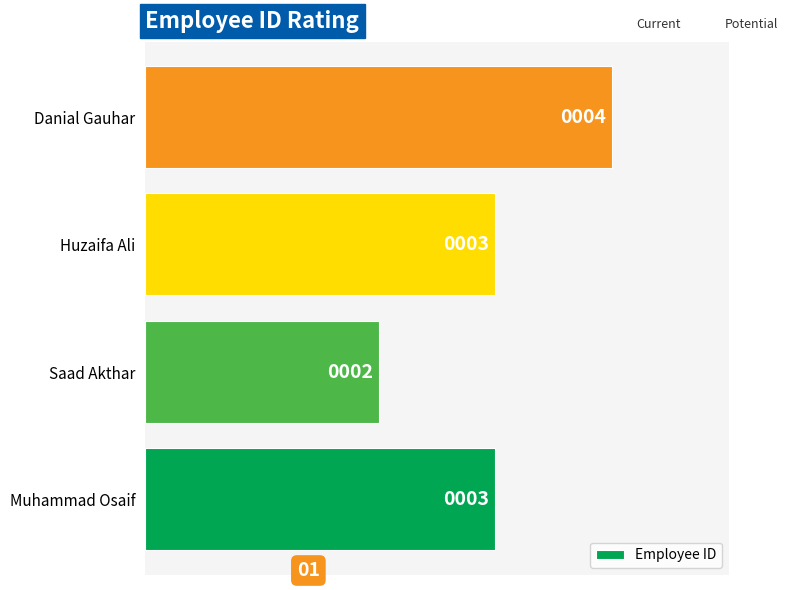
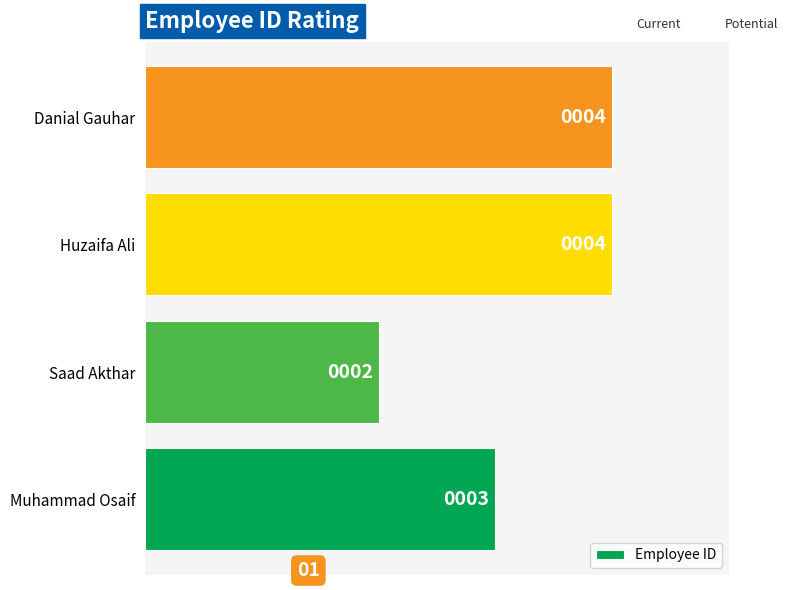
  {
    "Danial Gauhar": "0004",
-   "Huzaifa Ali": "0003",
+   "Huzaifa Ali": "0004",
    "Saad Akthar": "0002",
    "Muhammad Osaif": "0003"
  }
